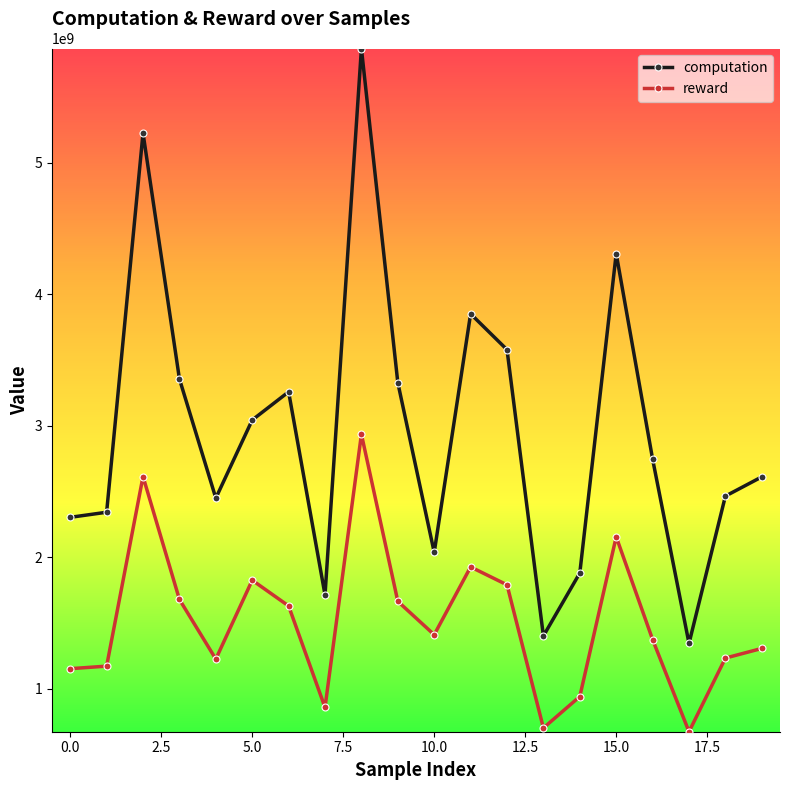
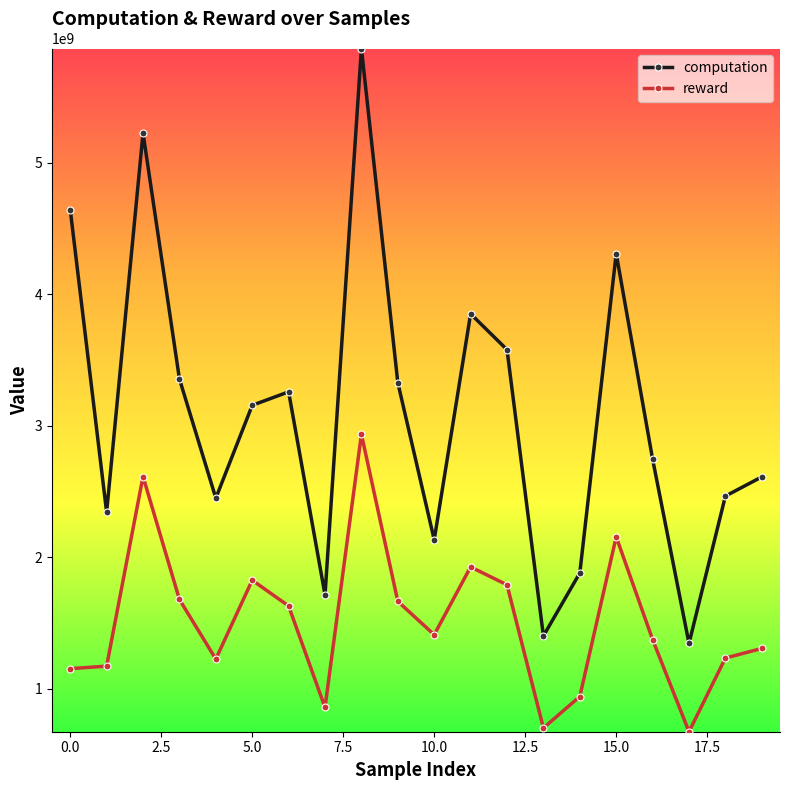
  {
    "computation": {
-     "0.0": 2300000000,
-     "5.0": 3040000000,
-     "10.0": 2040000000,
+     "0.0": 4640000000,
+     "5.0": 3160000000,
+     "10.0": 2130000000,
      "15.0": 4310000000
    },
    "reward": {
      "0.0": 1150000000,
      "5.0": 1820000000,
      "10.0": 1410000000,
      "15.0": 2150000000
    }
  }
